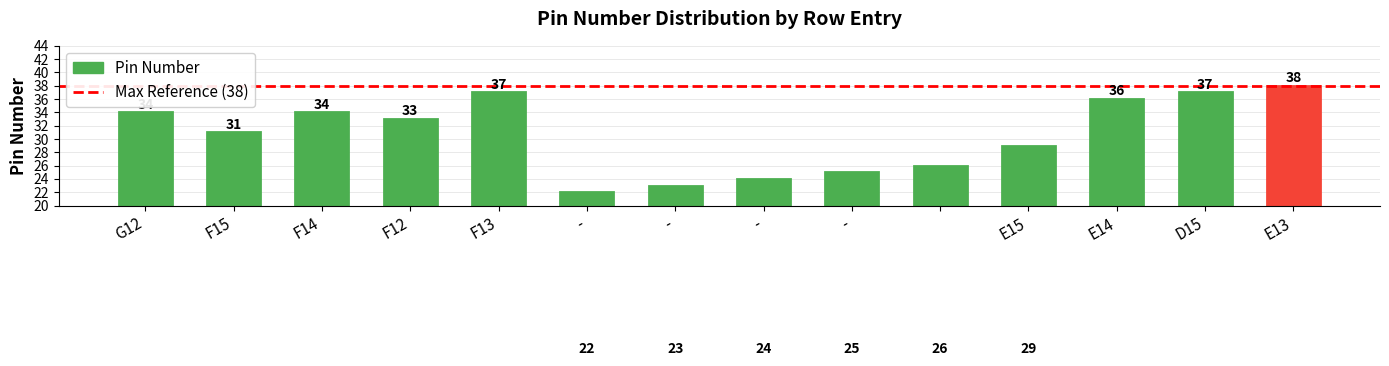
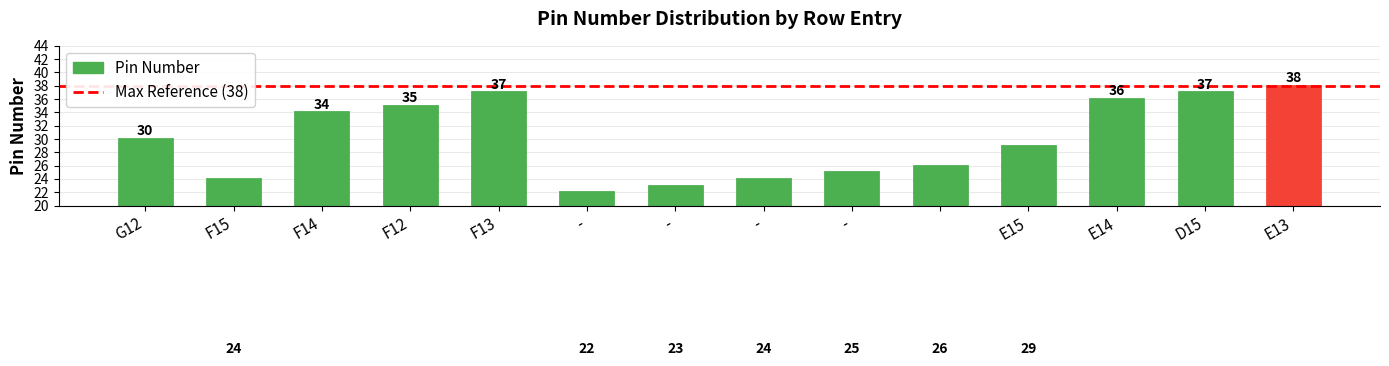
  {
-   "G12": 34,
-   "F15": 31,
+   "G12": 30,
+   "F15": 24,
    "F14": 34,
-   "F12": 33,
+   "F12": 35,
    "F13": 37,
    "E14": 36,
    "D15": 37,
    "E13": 38
  }
